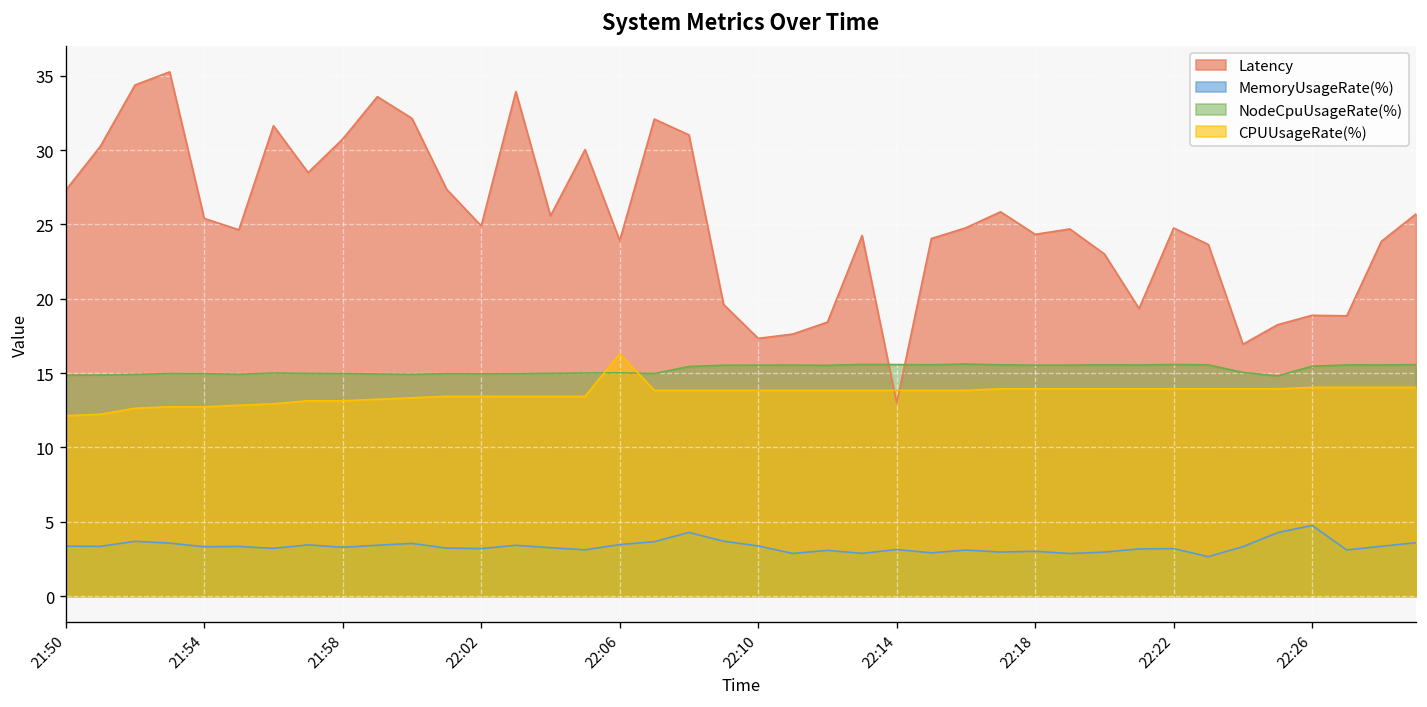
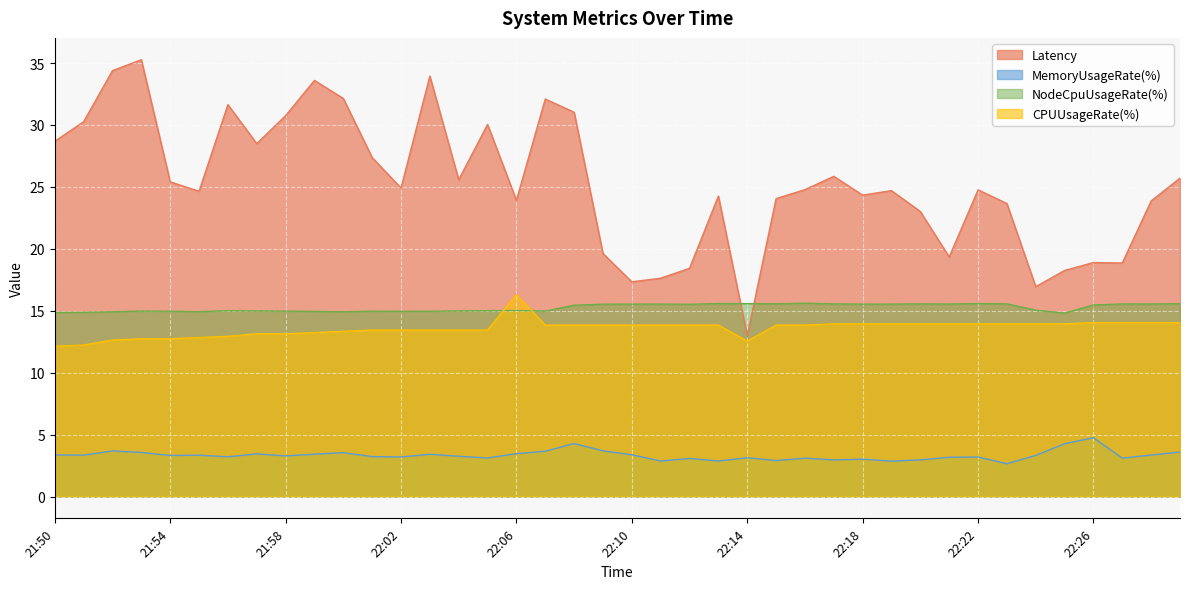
  {
    "Latency": {
-     "21:50": 27.3,
+     "21:50": 28.7,
      "21:54": 25.4,
      "21:58": 30.8,
      "22:02": 24.9,
      "22:06": 23.9,
      "22:10": 17.3,
      "22:14": 13.0,
      "22:18": 24.3,
      "22:22": 24.8,
      "22:26": 18.9
    },
    "MemoryUsageRate(%)": {
      "21:50": 3.4,
      "21:54": 3.3,
      "21:58": 3.3,
      "22:02": 3.2,
      "22:06": 3.5,
      "22:10": 3.4,
      "22:14": 3.1,
      "22:18": 3.0,
      "22:22": 3.2,
      "22:26": 4.7
    },
    "NodeCpuUsageRate(%)": {
      "21:50": 14.9,
      "21:54": 15.0,
      "21:58": 15.0,
      "22:02": 15.0,
      "22:06": 15.0,
      "22:10": 15.5,
      "22:14": 15.6,
      "22:18": 15.5,
      "22:22": 15.6,
      "22:26": 15.5
    },
    "CPUUsageRate(%)": {
      "21:50": 12.1,
      "21:54": 12.7,
      "21:58": 13.1,
      "22:02": 13.4,
      "22:06": 16.3,
      "22:10": 13.8,
-     "22:14": 13.8,
+     "22:14": 12.6,
      "22:18": 13.9,
      "22:22": 13.9,
      "22:26": 14.0
    }
  }
